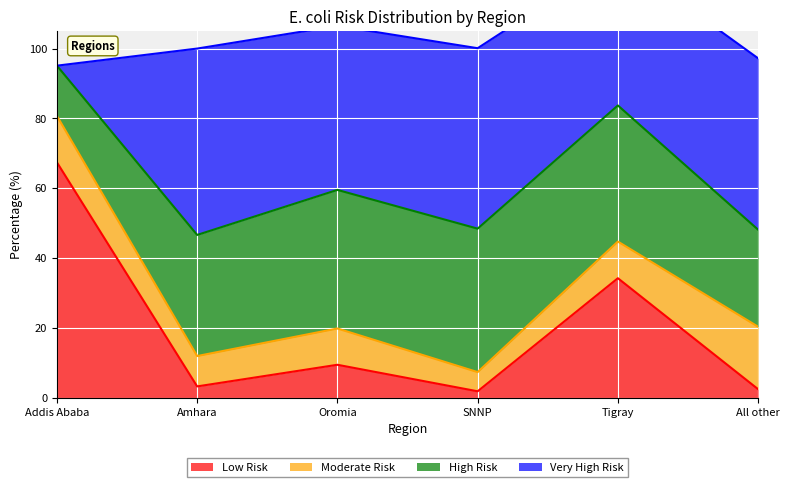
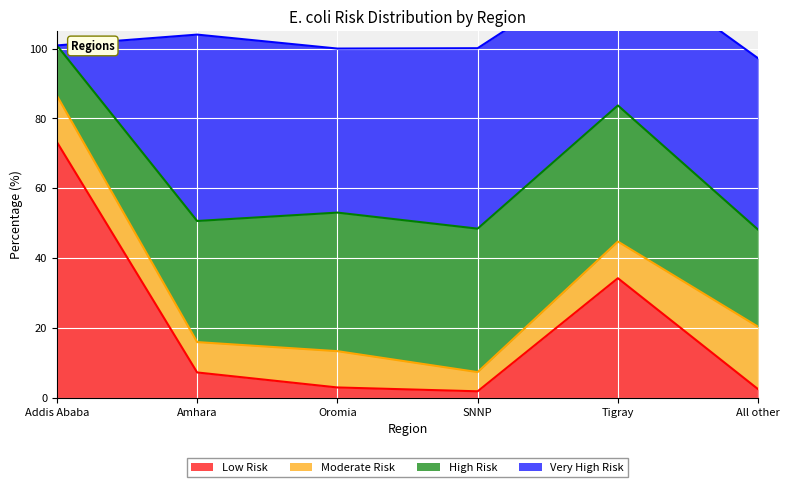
  {
    "Low Risk": {
-     "Addis Ababa": 67,
-     "Amhara": 3,
-     "Oromia": 9,
+     "Addis Ababa": 73,
+     "Amhara": 7,
+     "Oromia": 3,
      "SNNP": 2,
      "Tigray": 34,
      "All other": 2
    },
    "Moderate Risk": {
      "Addis Ababa": 13,
      "Amhara": 9,
      "Oromia": 10,
      "SNNP": 6,
      "Tigray": 11,
      "All other": 18
    },
    "High Risk": {
      "Amhara": 35,
      "Oromia": 40,
      "SNNP": 41,
      "Tigray": 39,
      "All other": 28
    },
    "Very High Risk": {
      "Amhara": 53,
      "SNNP": 52,
      "All other": 49
    }
  }
